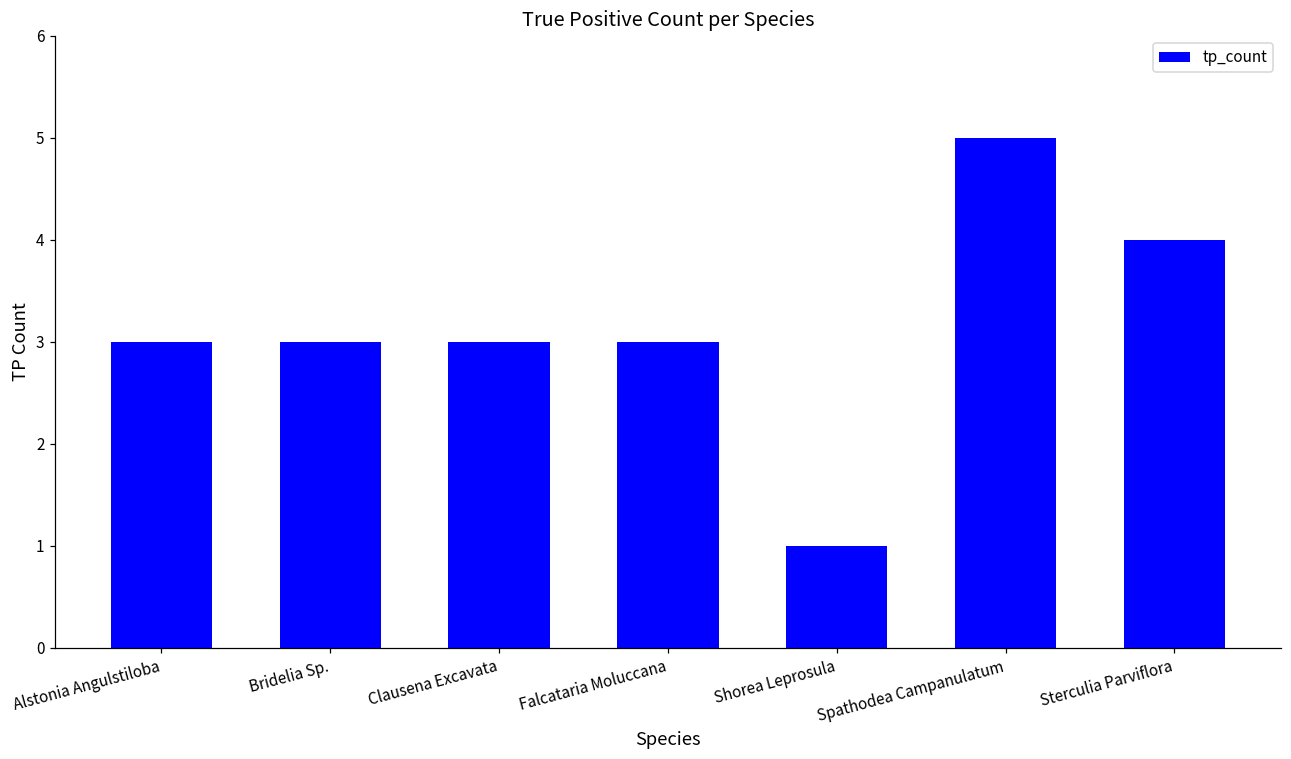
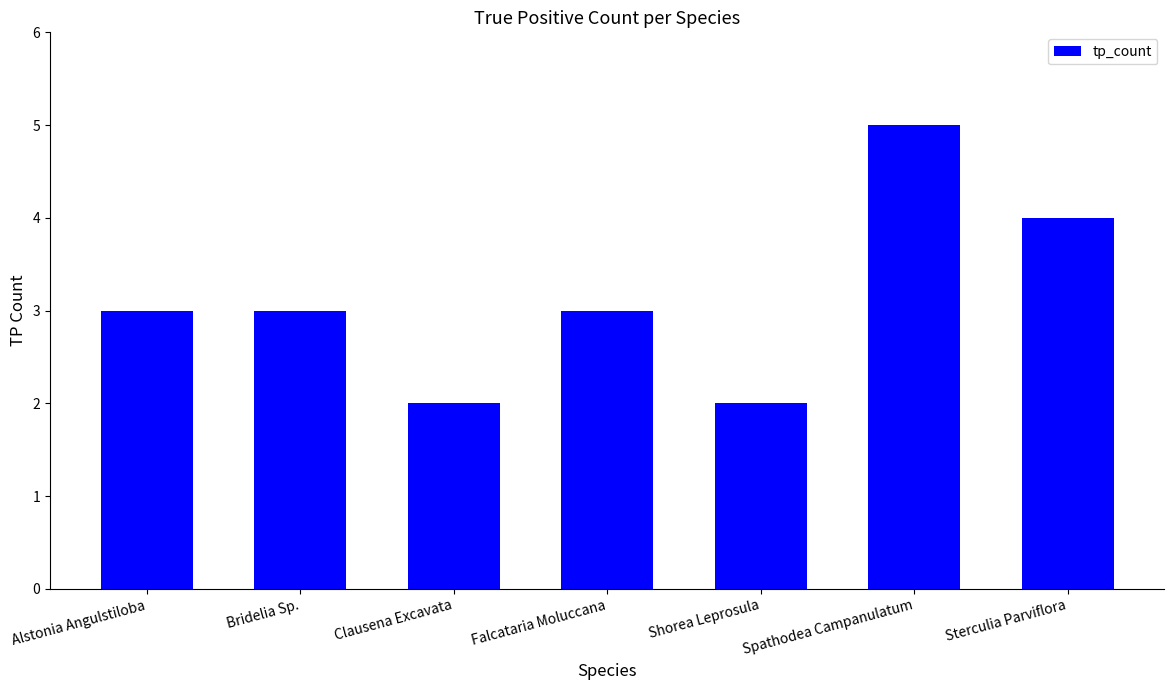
  {
    "Alstonia Angulstiloba": 3,
    "Bridelia Sp.": 3,
-   "Clausena Excavata": 3,
+   "Clausena Excavata": 2,
    "Falcataria Moluccana": 3,
-   "Shorea Leprosula": 1,
+   "Shorea Leprosula": 2,
    "Spathodea Campanulatum": 5,
    "Sterculia Parviflora": 4
  }
